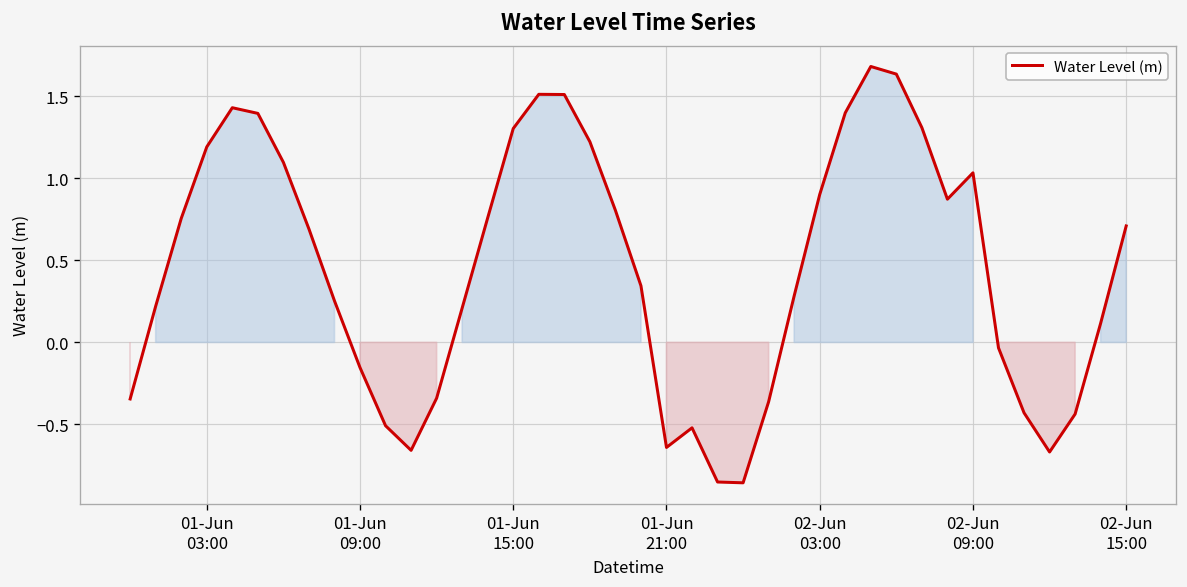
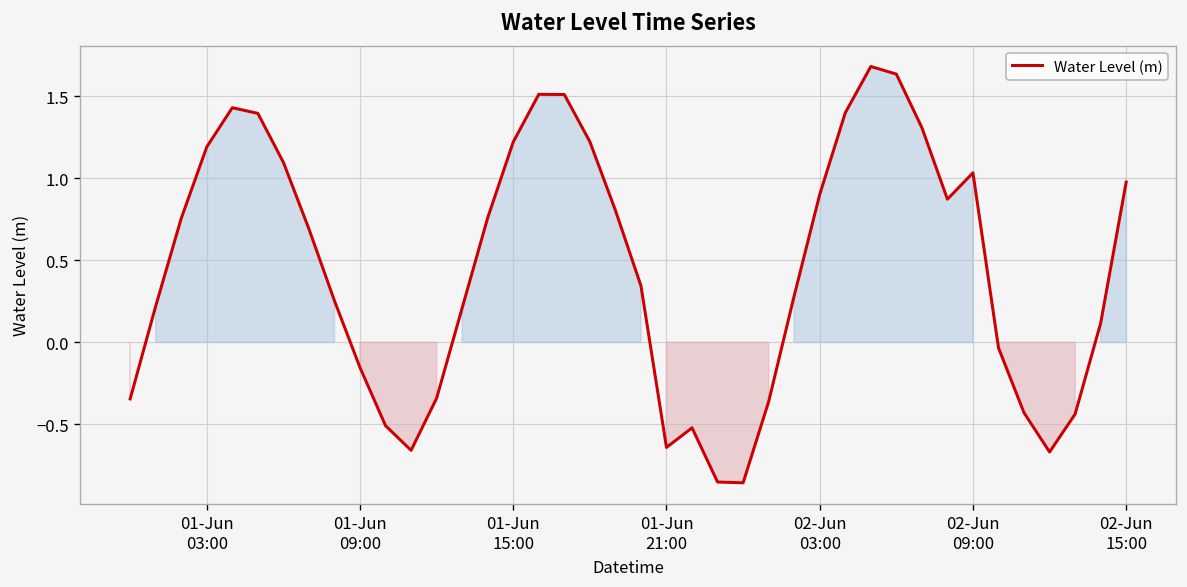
  {
    "01-Jun 03:00": 1.19,
    "01-Jun 09:00": -0.15,
-   "01-Jun 15:00": 1.30,
+   "01-Jun 15:00": 1.22,
    "01-Jun 21:00": -0.64,
    "02-Jun 03:00": 0.90,
    "02-Jun 09:00": 1.03,
-   "02-Jun 15:00": 0.71
+   "02-Jun 15:00": 0.98
  }
